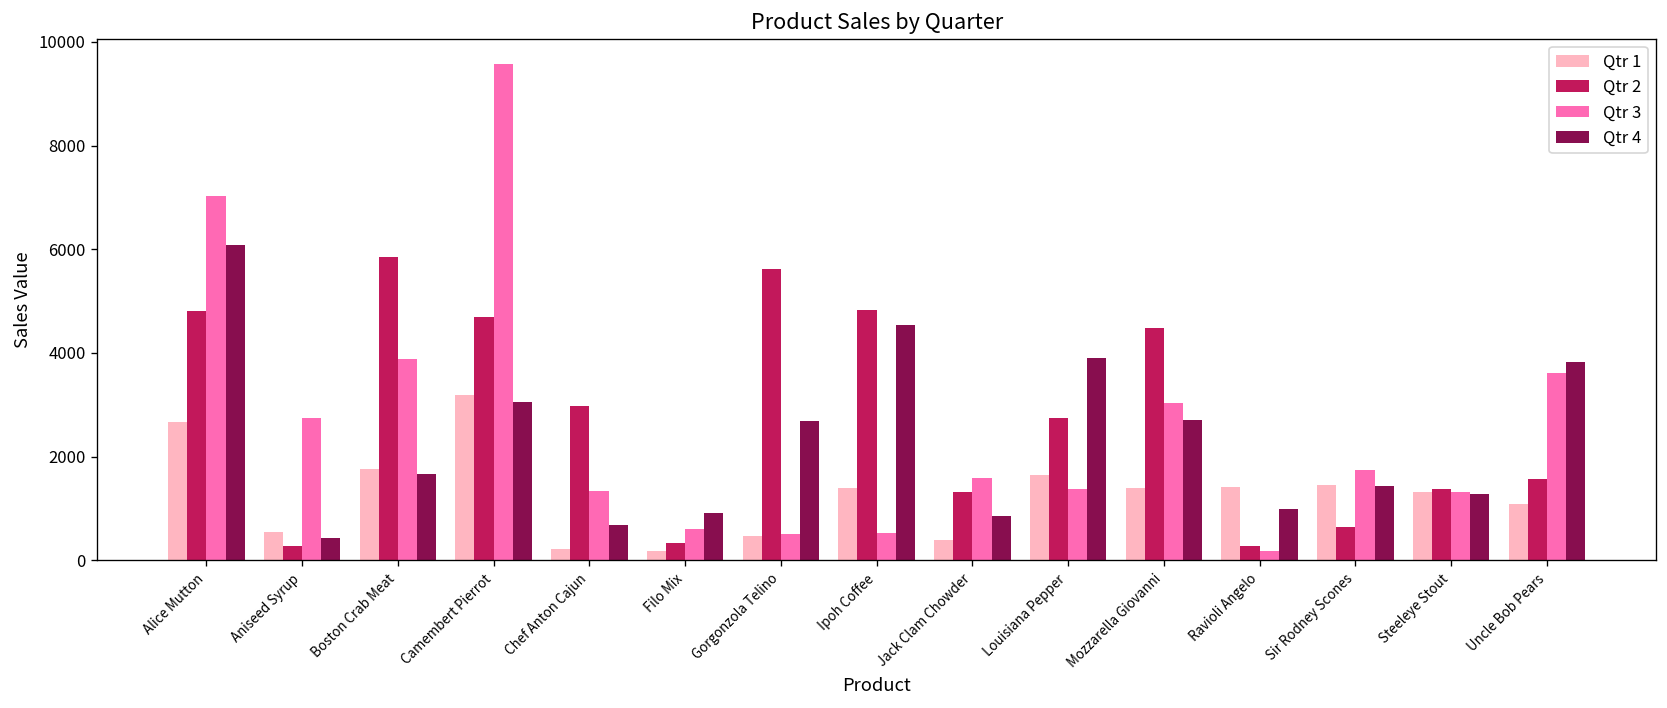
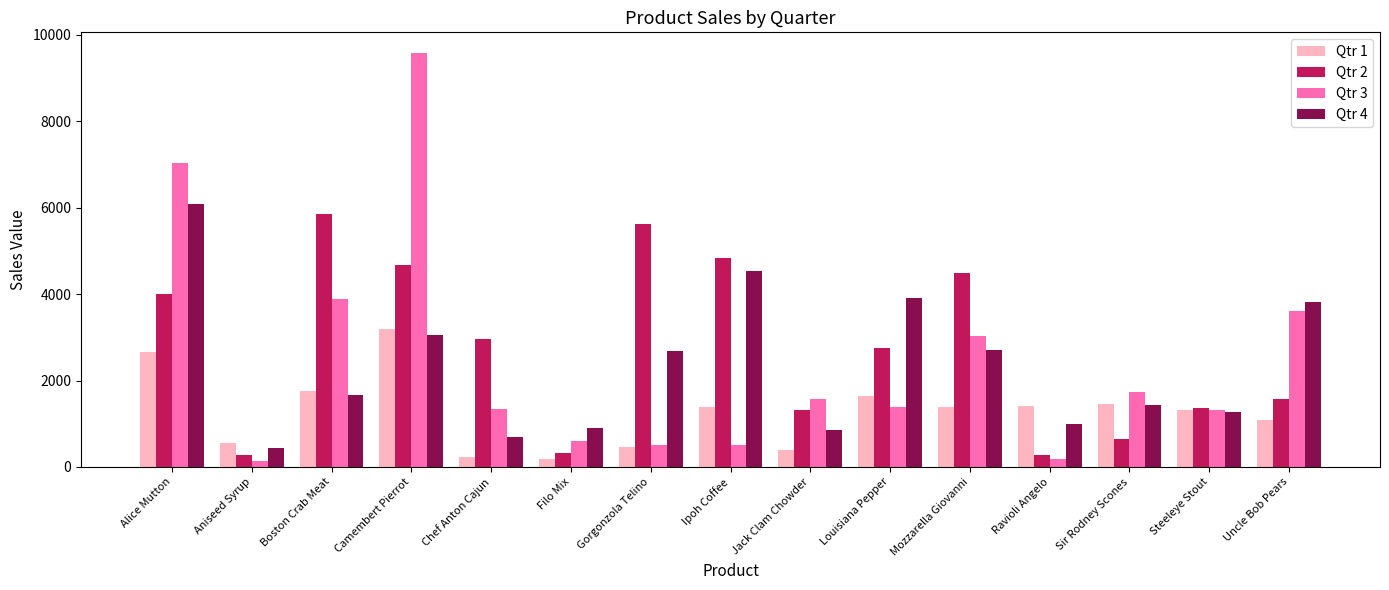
  {
    "Qtr 1": {
      "Alice Mutton": 2700,
      "Aniseed Syrup": 500,
      "Boston Crab Meat": 1800,
      "Camembert Pierrot": 3200,
      "Chef Anton Cajun": 200,
      "Filo Mix": 200,
      "Gorgonzola Telino": 500,
      "Ipoh Coffee": 1400,
      "Jack Clam Chowder": 400,
      "Louisiana Pepper": 1600,
      "Mozzarella Giovanni": 1400,
      "Ravioli Angelo": 1400,
      "Sir Rodney Scones": 1500,
      "Steeleye Stout": 1300,
      "Uncle Bob Pears": 1100
    },
    "Qtr 2": {
-     "Alice Mutton": 4800,
+     "Alice Mutton": 4000,
      "Aniseed Syrup": 300,
      "Boston Crab Meat": 5800,
      "Camembert Pierrot": 4700,
      "Chef Anton Cajun": 3000,
      "Filo Mix": 300,
      "Gorgonzola Telino": 5600,
      "Ipoh Coffee": 4800,
      "Jack Clam Chowder": 1300,
      "Louisiana Pepper": 2800,
      "Mozzarella Giovanni": 4500,
      "Ravioli Angelo": 300,
      "Sir Rodney Scones": 600,
      "Steeleye Stout": 1400,
      "Uncle Bob Pears": 1600
    },
    "Qtr 3": {
      "Alice Mutton": 7000,
-     "Aniseed Syrup": 2700,
+     "Aniseed Syrup": 100,
      "Boston Crab Meat": 3900,
      "Camembert Pierrot": 9600,
      "Chef Anton Cajun": 1300,
      "Filo Mix": 600,
      "Gorgonzola Telino": 500,
      "Ipoh Coffee": 500,
      "Jack Clam Chowder": 1600,
      "Louisiana Pepper": 1400,
      "Mozzarella Giovanni": 3000,
      "Ravioli Angelo": 200,
      "Sir Rodney Scones": 1700,
      "Steeleye Stout": 1300,
      "Uncle Bob Pears": 3600
    },
    "Qtr 4": {
      "Alice Mutton": 6100,
      "Aniseed Syrup": 400,
      "Boston Crab Meat": 1700,
      "Camembert Pierrot": 3100,
      "Chef Anton Cajun": 700,
      "Filo Mix": 900,
      "Gorgonzola Telino": 2700,
      "Ipoh Coffee": 4500,
      "Jack Clam Chowder": 800,
      "Louisiana Pepper": 3900,
      "Mozzarella Giovanni": 2700,
      "Ravioli Angelo": 1000,
      "Sir Rodney Scones": 1400,
      "Steeleye Stout": 1300,
      "Uncle Bob Pears": 3800
    }
  }
